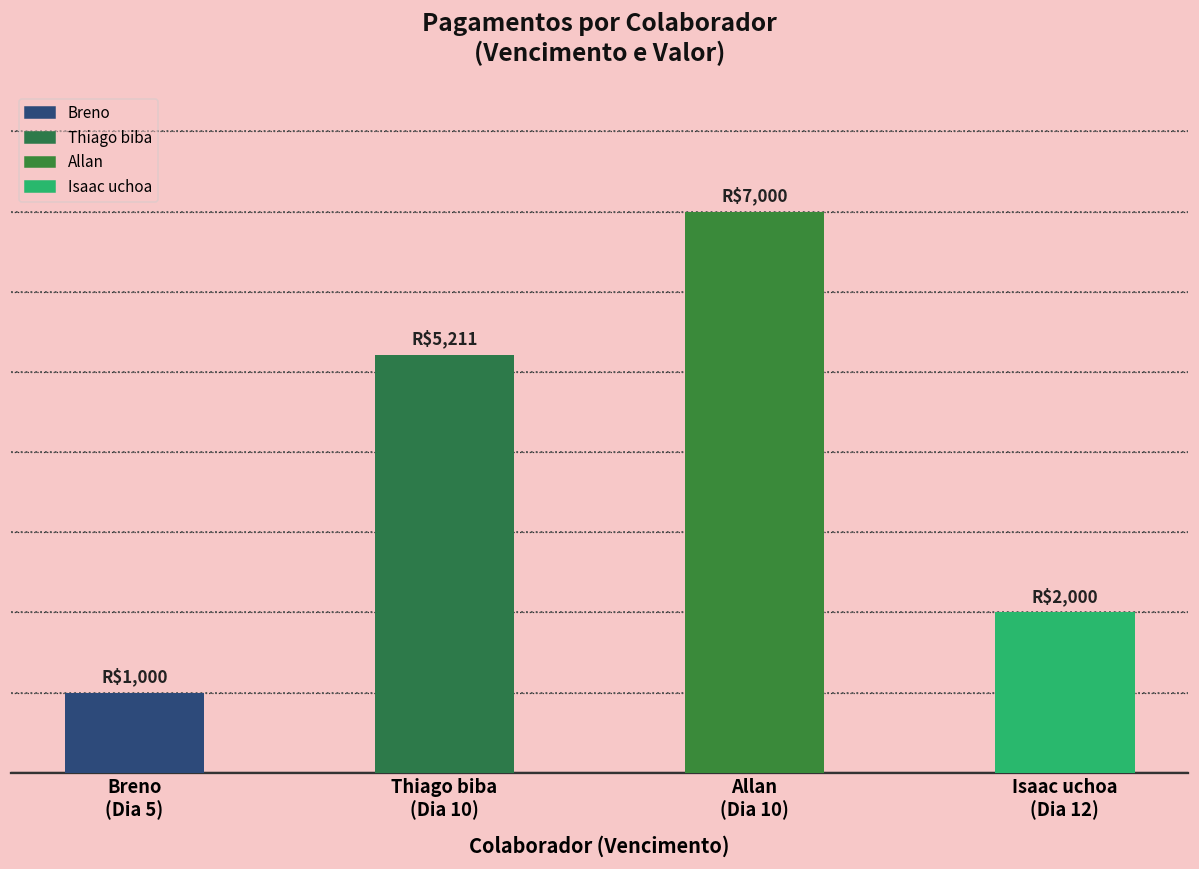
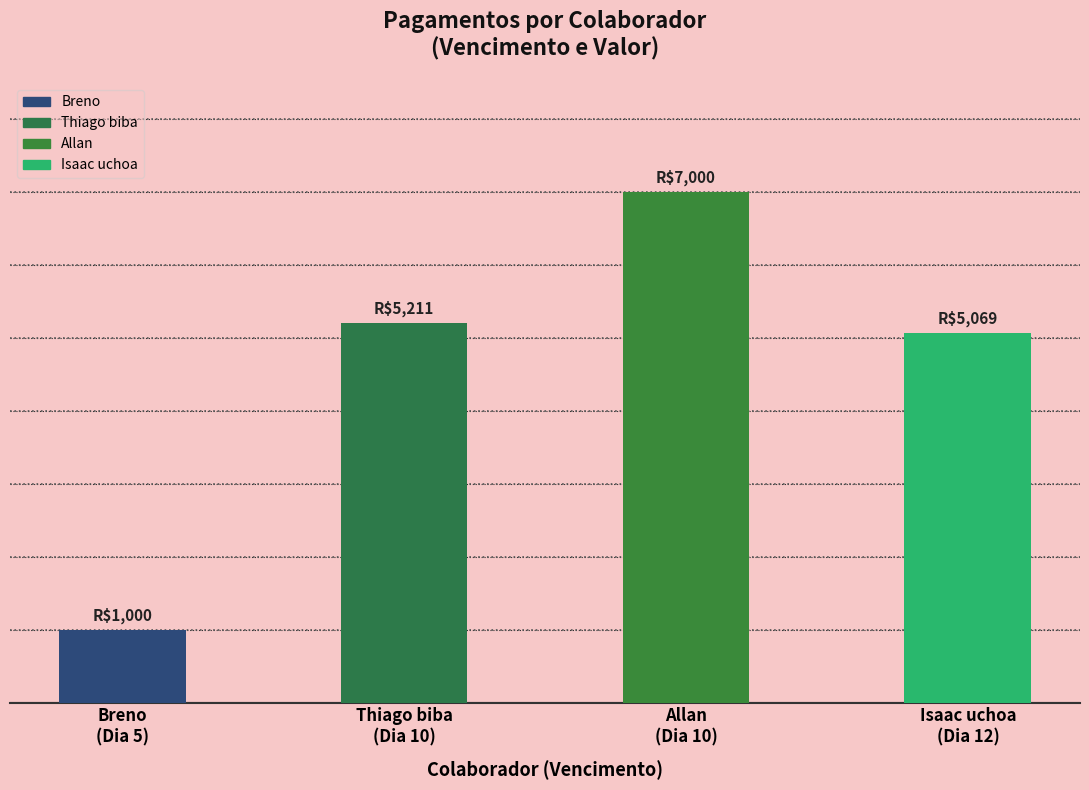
  {
    "Breno (Dia 5)": "$1,000",
    "Thiago biba (Dia 10)": "$5,211",
    "Allan (Dia 10)": "$7,000",
-   "Isaac uchoa (Dia 12)": "$2,000"
+   "Isaac uchoa (Dia 12)": "$5,069"
  }
